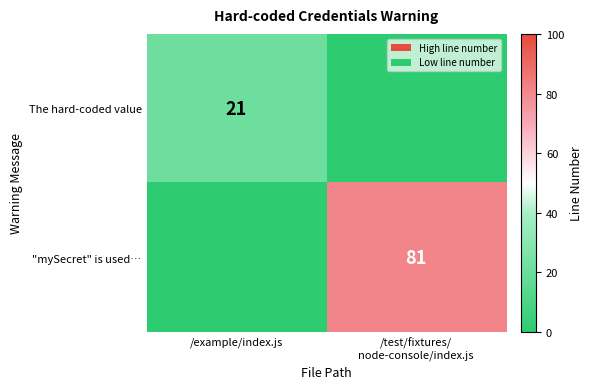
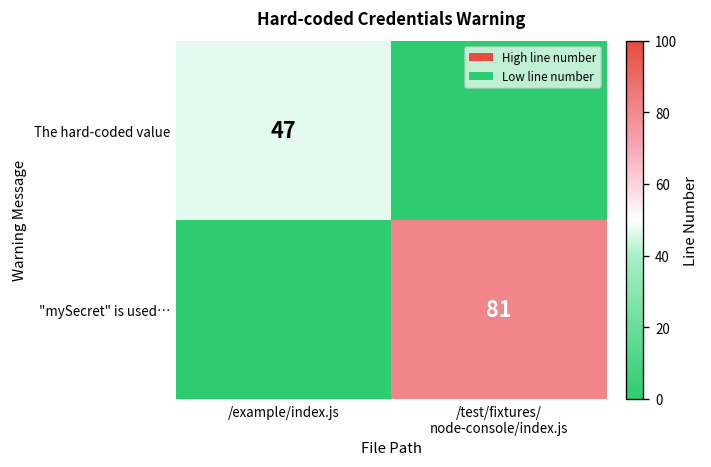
  {
    "The hard-coded value": {
-     "/example/index.js": 21
+     "/example/index.js": 47
    },
    "\"mySecret\" is used…": {
      "/test/fixtures/ node-console/index.js": 81
    }
  }
